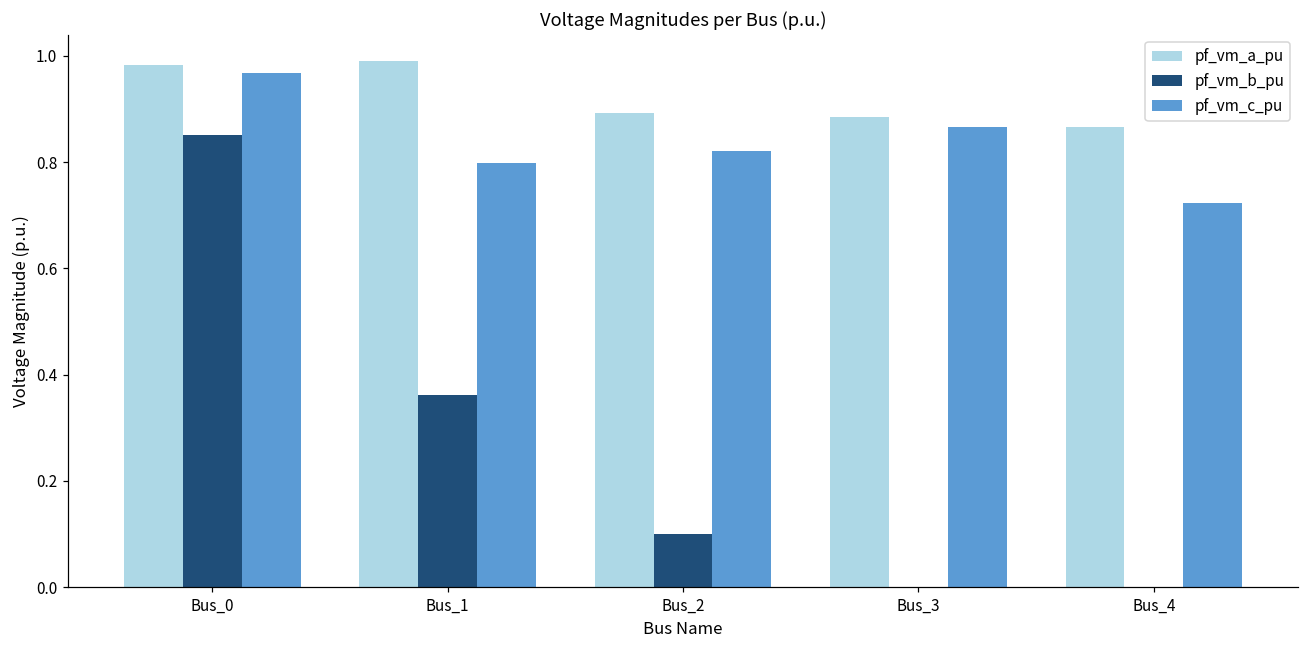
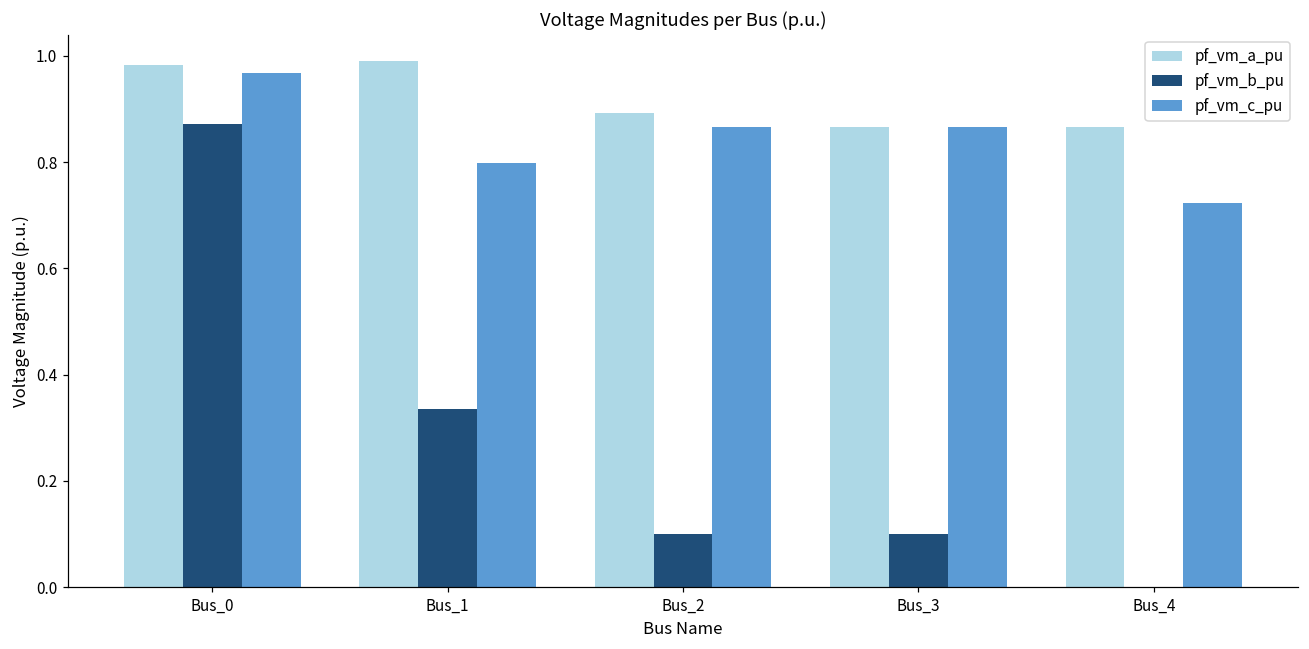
  {
    "pf_vm_a_pu": {
      "Bus_0": 0.98,
      "Bus_1": 0.99,
      "Bus_2": 0.89,
-     "Bus_3": 0.89,
+     "Bus_3": 0.87,
      "Bus_4": 0.87
    },
    "pf_vm_b_pu": {
-     "Bus_0": 0.85,
-     "Bus_1": 0.36,
+     "Bus_0": 0.87,
+     "Bus_1": 0.33,
      "Bus_2": 0.10,
-     "Bus_3": 0.0,
+     "Bus_3": 0.1,
      "Bus_4": 0.00
    },
    "pf_vm_c_pu": {
      "Bus_0": 0.97,
      "Bus_1": 0.80,
-     "Bus_2": 0.82,
+     "Bus_2": 0.87,
      "Bus_3": 0.87,
      "Bus_4": 0.72
    }
  }
